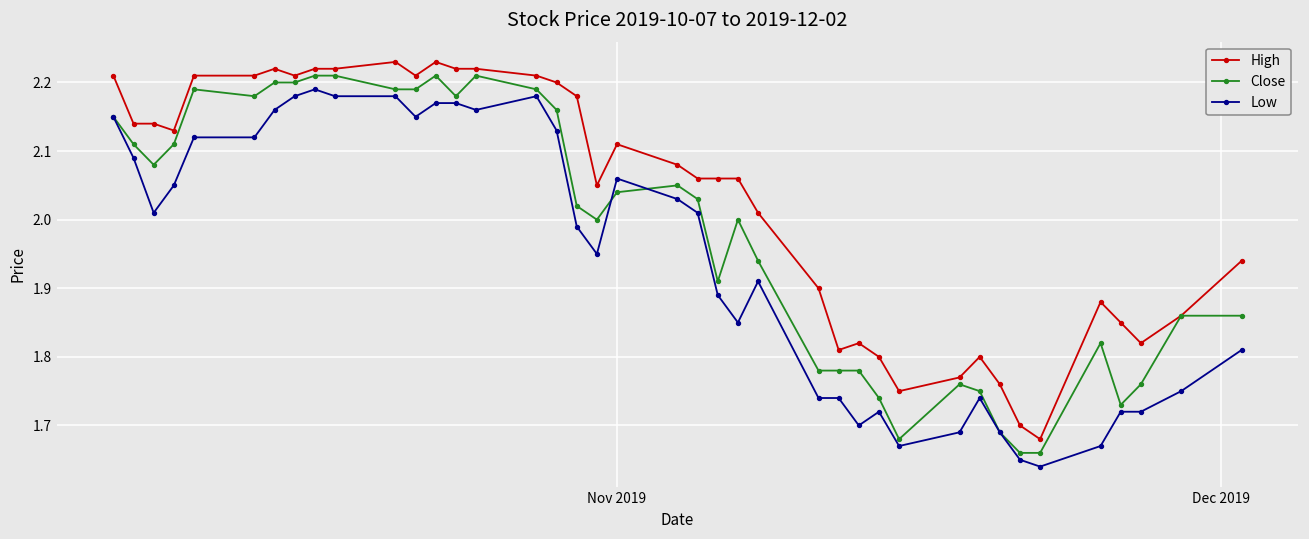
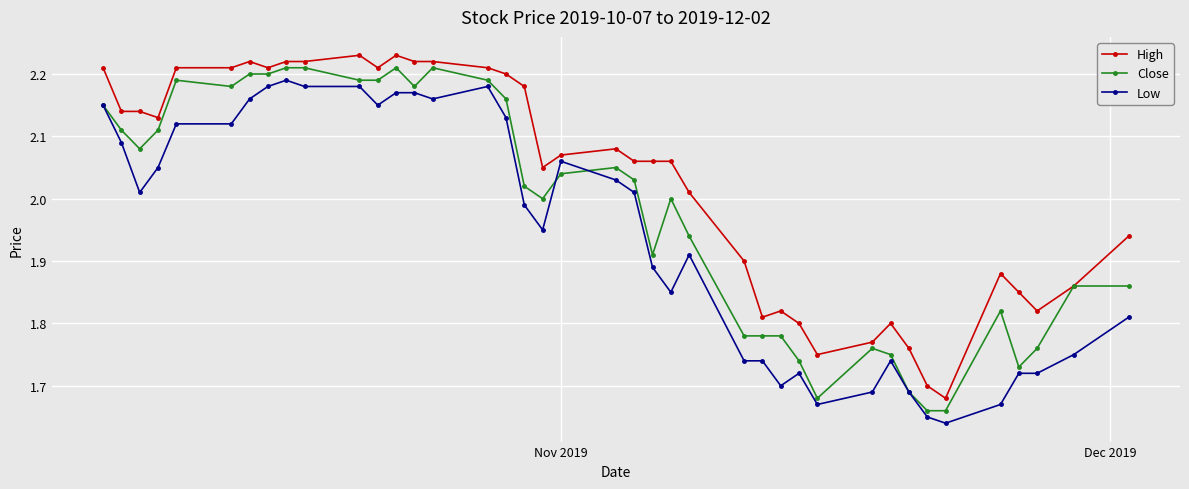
  {
    "High": {
-     "Nov 2019": 2.11
+     "Nov 2019": 2.07
    },
    "Close": {
      "Nov 2019": 2.04
    },
    "Low": {
      "Nov 2019": 2.06
    }
  }
